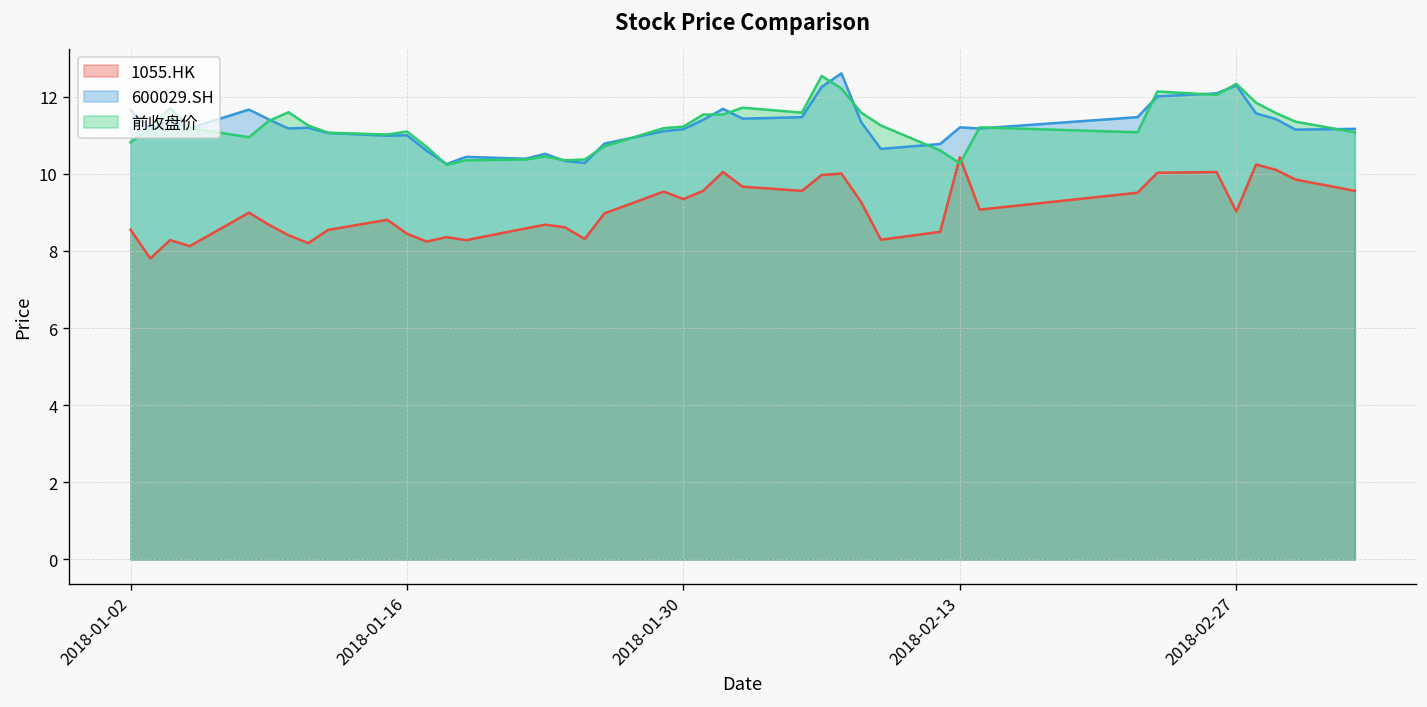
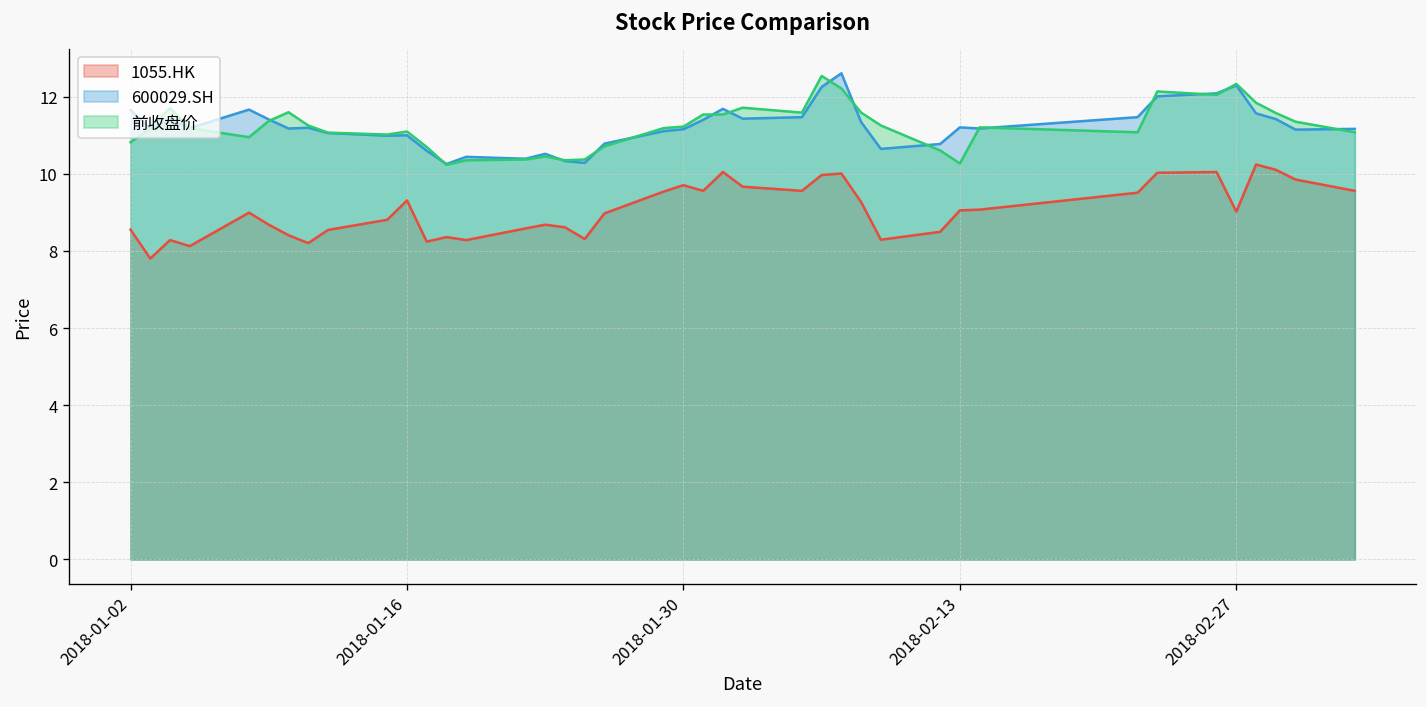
  {
    "1055.HK": {
      "2018-01-02": 8.5,
-     "2018-01-16": 8.4,
-     "2018-01-30": 9.3,
-     "2018-02-13": 10.4,
+     "2018-01-16": 9.3,
+     "2018-01-30": 9.7,
+     "2018-02-13": 9.0,
      "2018-02-27": 9.0
    },
    "600029.SH": {
      "2018-01-16": 11.0,
      "2018-02-13": 11.2
    },
    "前收盘价": {
      "2018-01-02": 10.8,
      "2018-01-16": 11.1,
      "2018-02-13": 10.3
    }
  }
